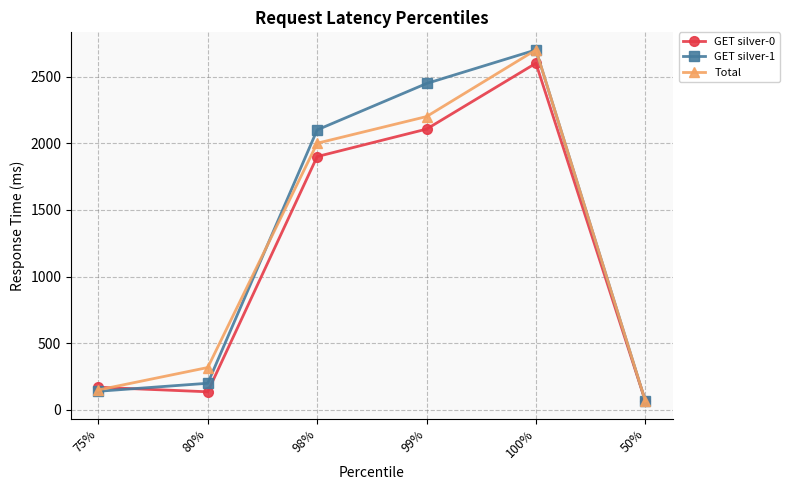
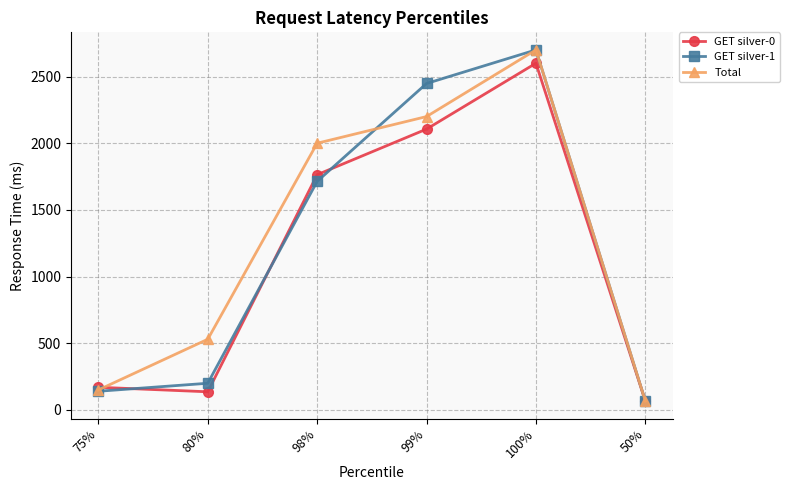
  {
    "GET silver-0": {
      "75%": 170,
      "80%": 140,
-     "98%": 1900,
+     "98%": 1760,
      "99%": 2110,
      "100%": 2600
    },
    "GET silver-1": {
      "80%": 200,
-     "98%": 2100,
+     "98%": 1710,
      "99%": 2450
    },
    "Total": {
-     "80%": 320,
+     "80%": 530,
      "98%": 2000,
      "99%": 2200
    }
  }
